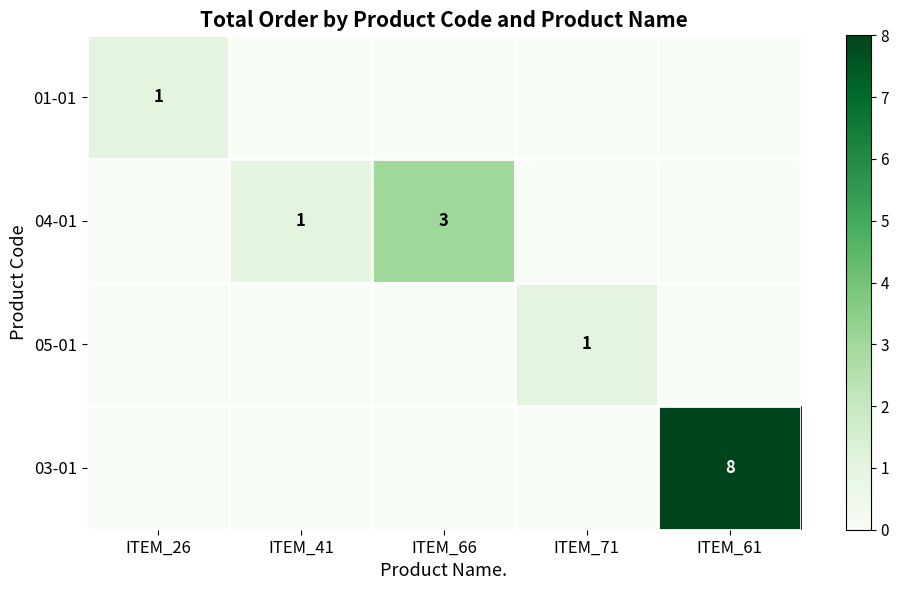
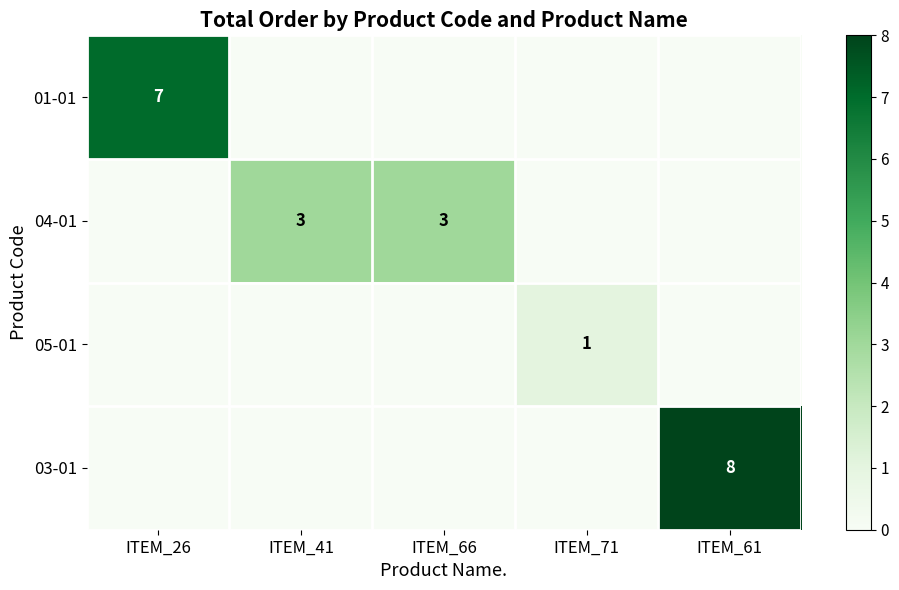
  {
    "01-01": {
-     "ITEM_26": 1
+     "ITEM_26": 7
    },
    "04-01": {
-     "ITEM_41": 1,
+     "ITEM_41": 3,
      "ITEM_66": 3
    },
    "05-01": {
      "ITEM_71": 1
    },
    "03-01": {
      "ITEM_61": 8
    }
  }
